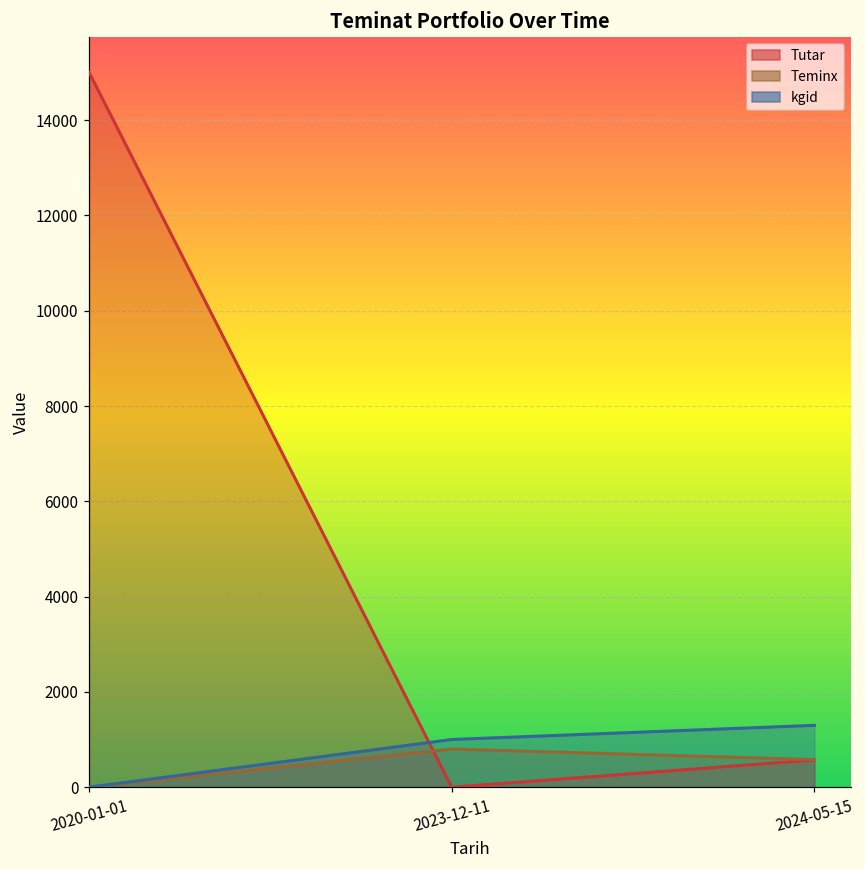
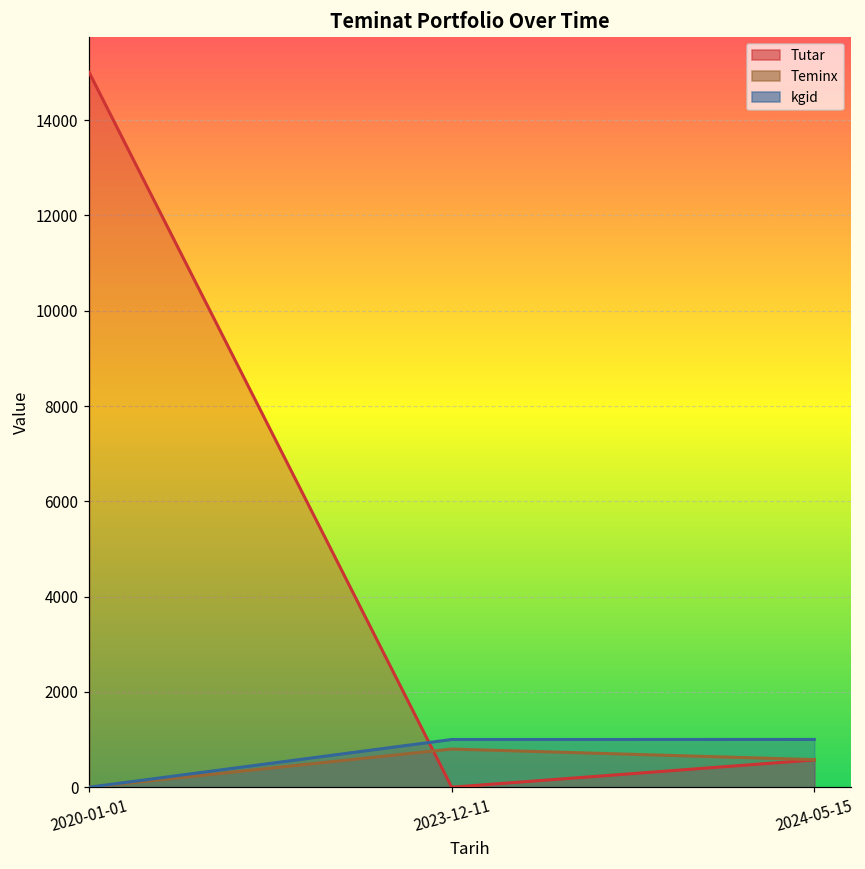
  {
    "kgid": {
      "2023-12-11": 1000,
-     "2024-05-15": 1300
+     "2024-05-15": 1000
    }
  }
